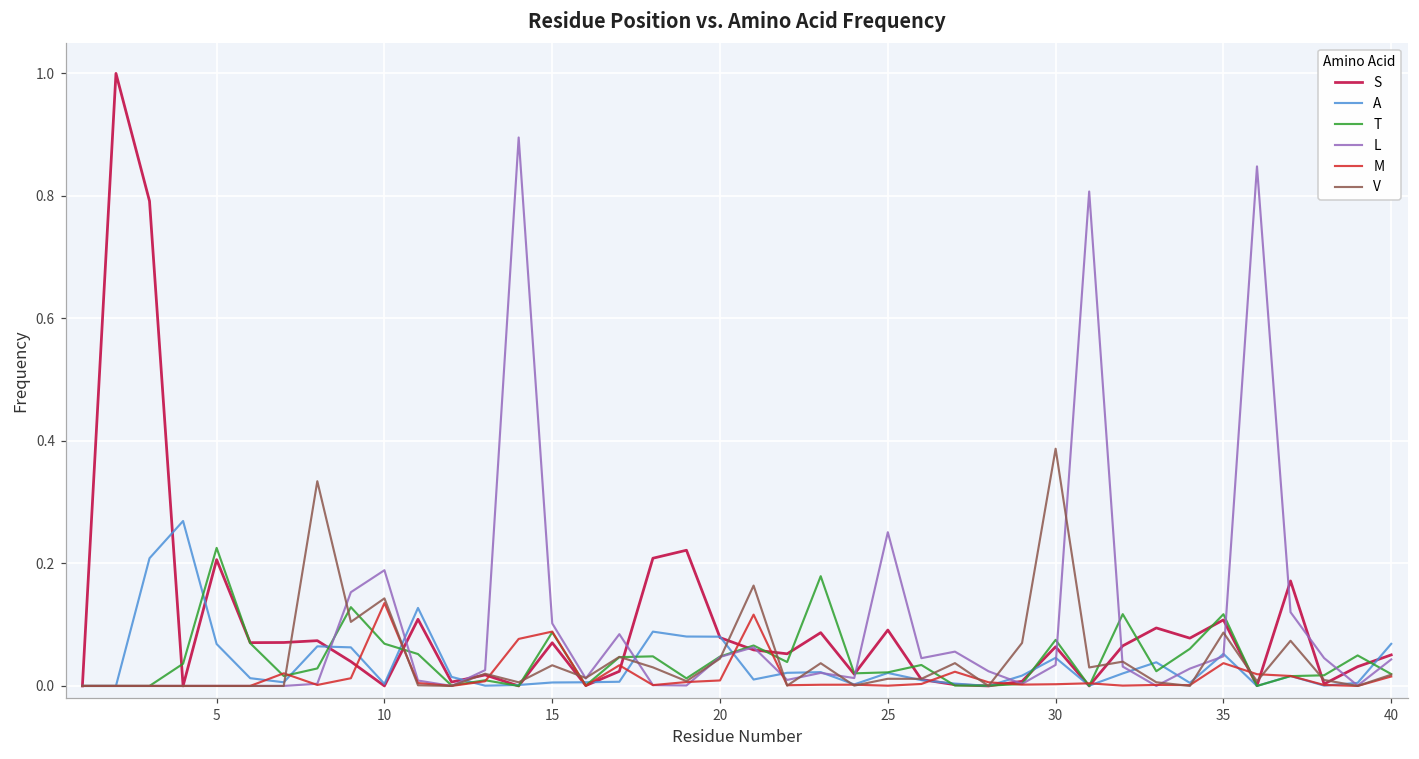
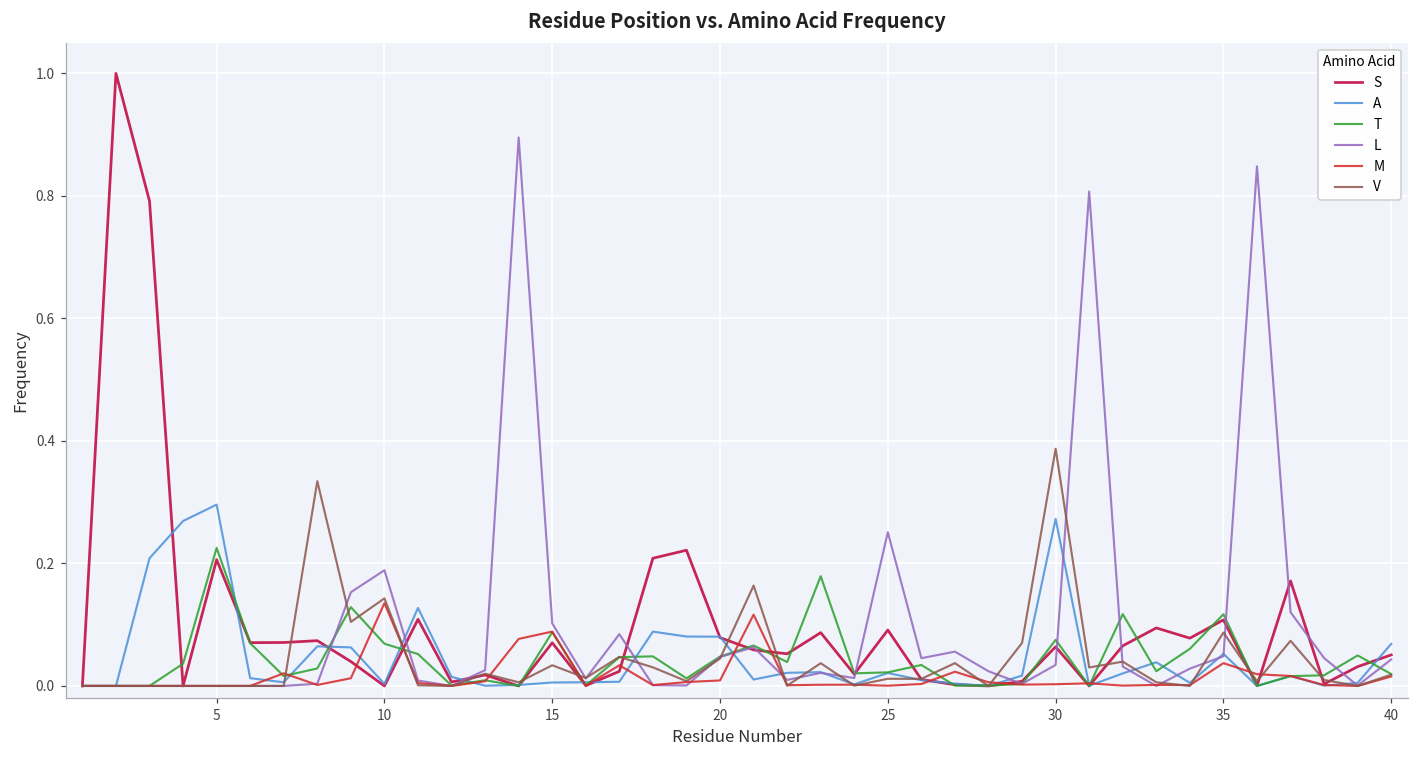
  {
    "A": {
-     "5": 0.07,
+     "5": 0.30,
      "15": 0.01,
-     "30": 0.05,
+     "30": 0.27,
      "40": 0.07
    },
    "T": {
      "5": 0.23,
      "10": 0.07,
      "30": 0.08,
      "35": 0.12
    },
    "L": {
      "10": 0.19,
      "15": 0.10,
      "25": 0.25,
      "30": 0.03,
      "40": 0.04
    },
    "V": {
      "10": 0.14,
      "15": 0.03,
      "25": 0.01,
      "30": 0.39,
      "35": 0.09
    }
  }
